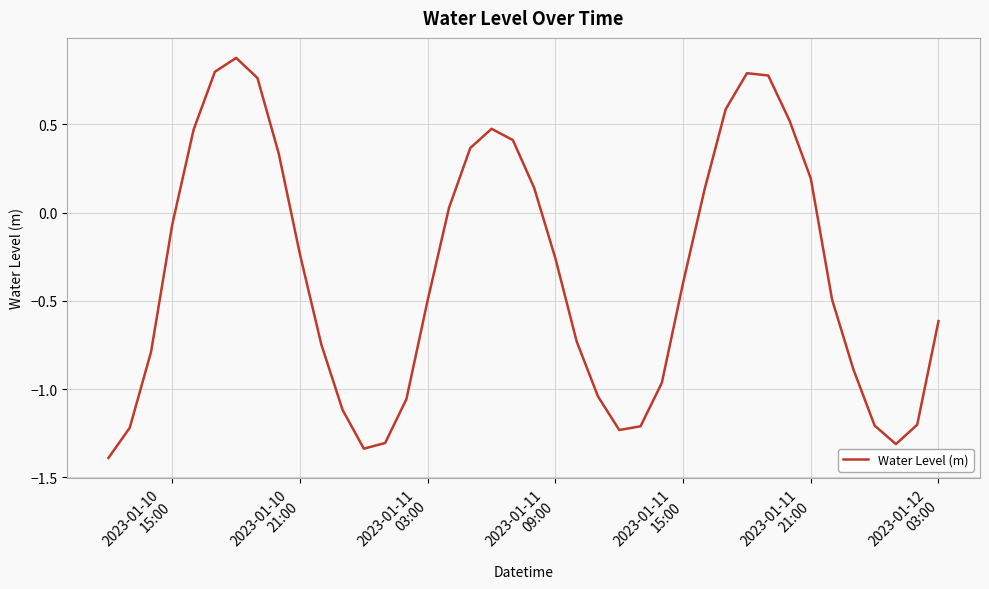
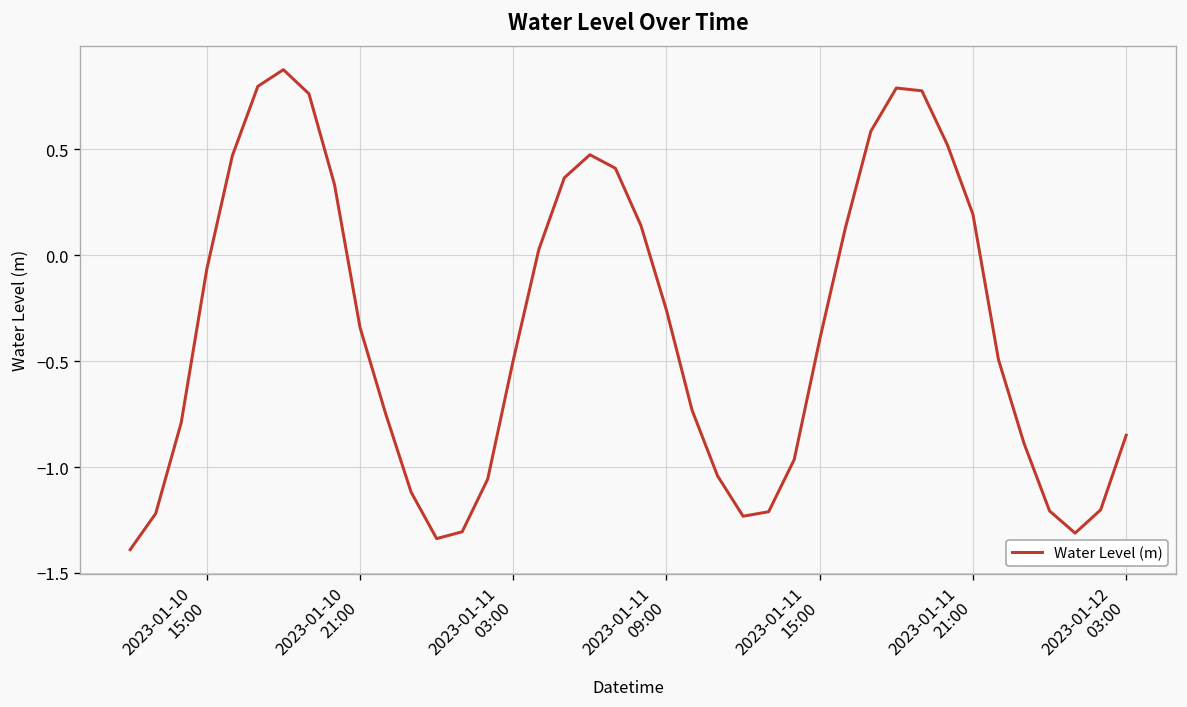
  {
    "2023-01-10 15:00": -0.07,
-   "2023-01-10 21:00": -0.24,
+   "2023-01-10 21:00": -0.34,
    "2023-01-11 03:00": -0.50,
    "2023-01-11 09:00": -0.26,
    "2023-01-11 15:00": -0.40,
    "2023-01-11 21:00": 0.19,
-   "2023-01-12 03:00": -0.62
+   "2023-01-12 03:00": -0.85
  }
